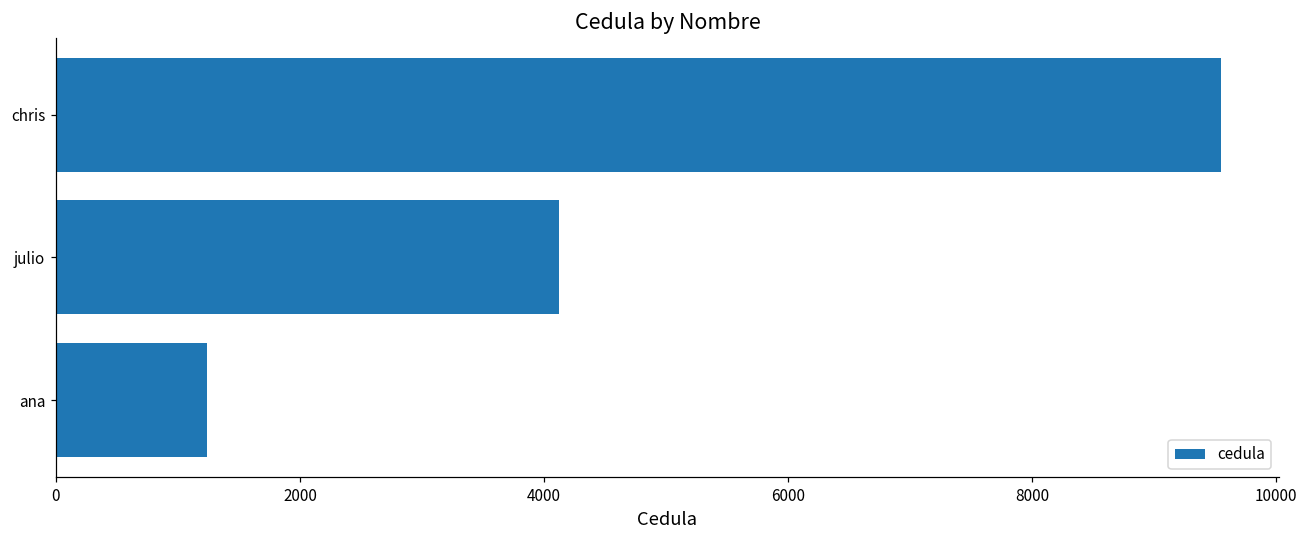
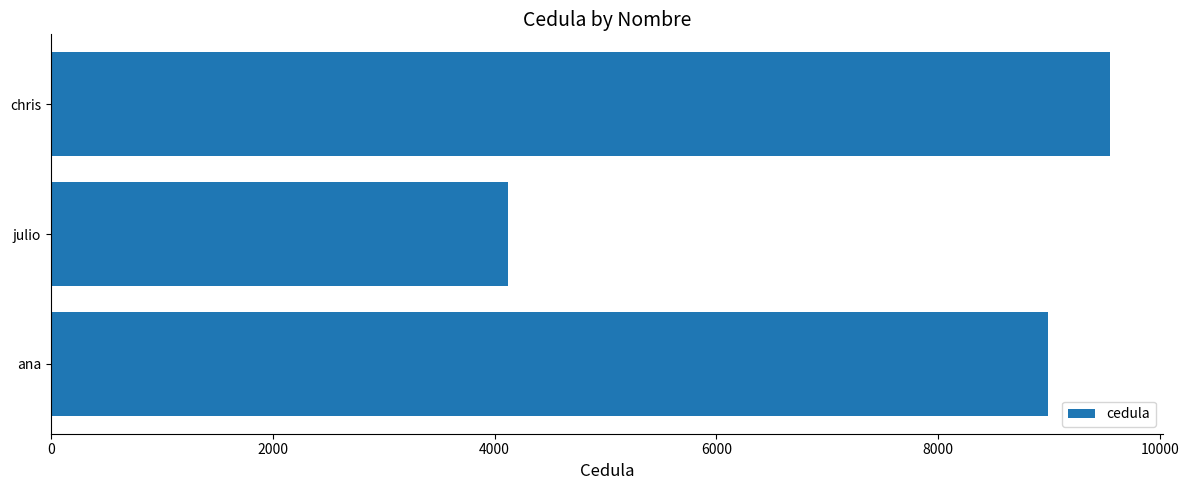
  {
    "chris": 9550,
    "julio": 4120,
-   "ana": 1230
+   "ana": 8990
  }
